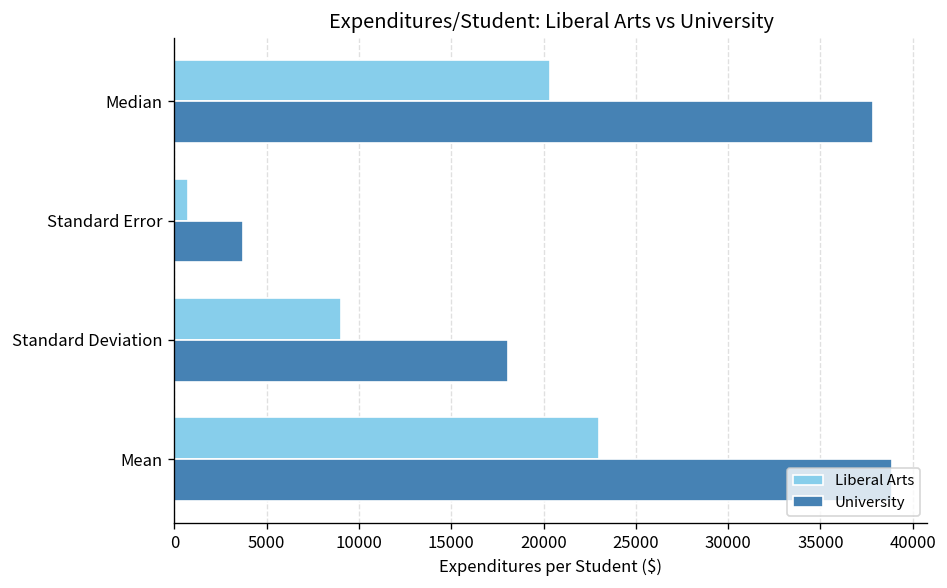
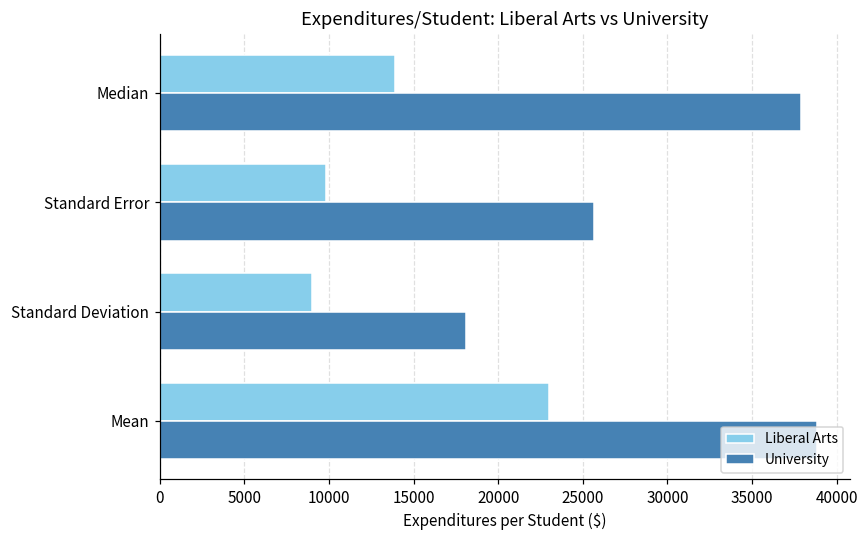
  {
    "Liberal Arts": {
-     "Median": 20400,
-     "Standard Error": 700,
+     "Median": 13900,
+     "Standard Error": 9800,
      "Standard Deviation": 9000,
      "Mean": 23000
    },
    "University": {
      "Median": 37900,
-     "Standard Error": 3700,
+     "Standard Error": 25700,
      "Standard Deviation": 18100
    }
  }
